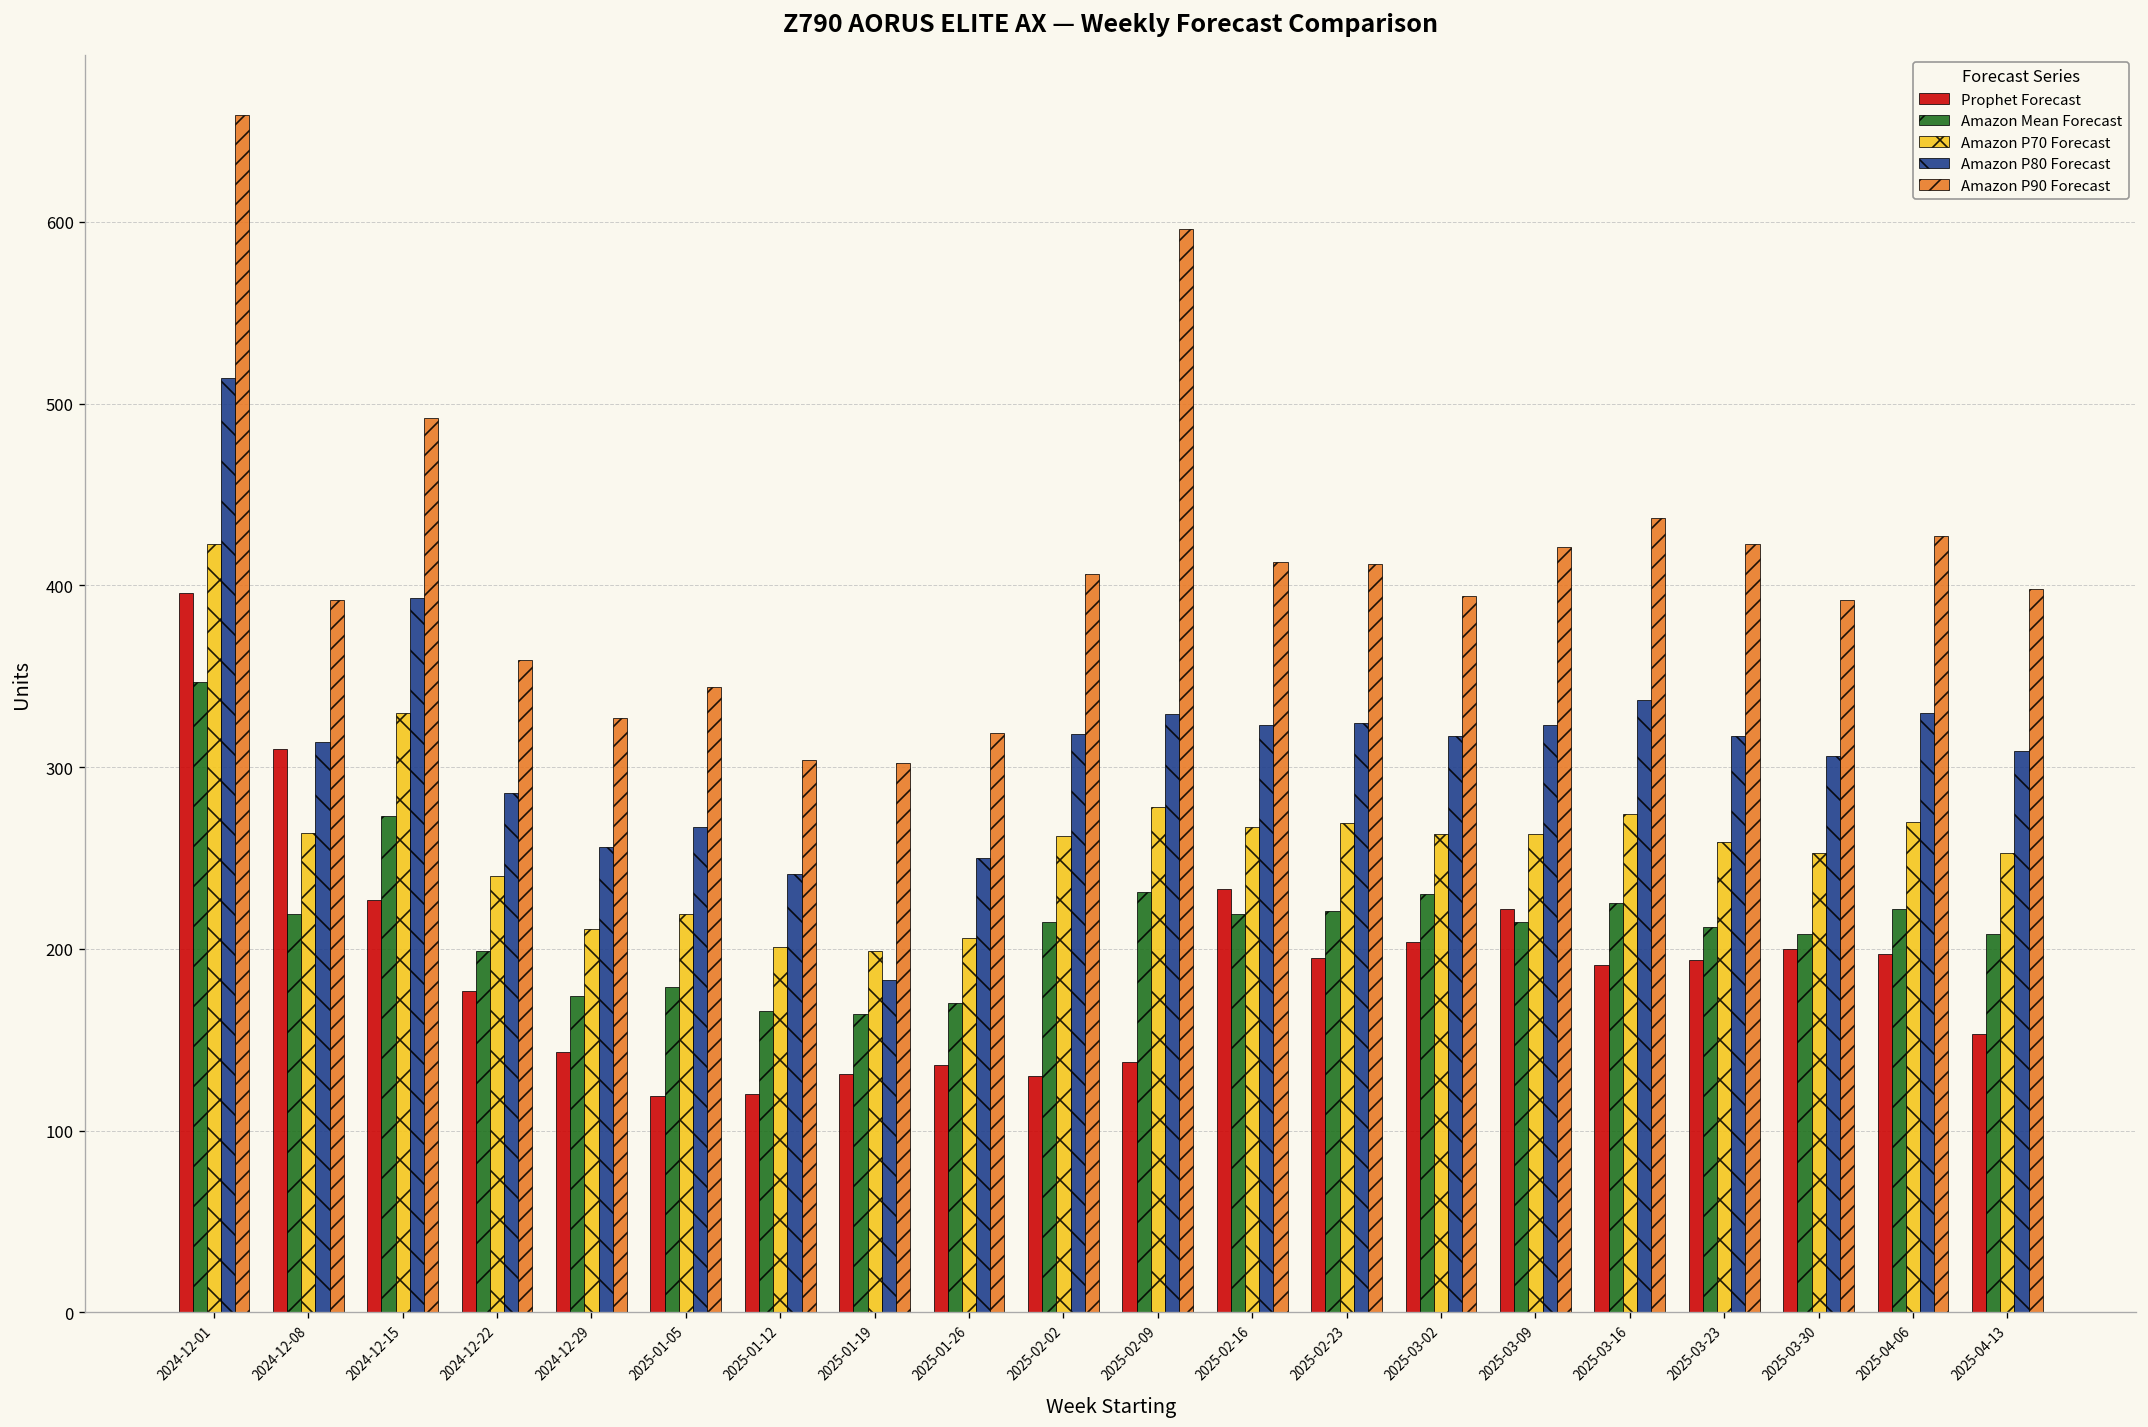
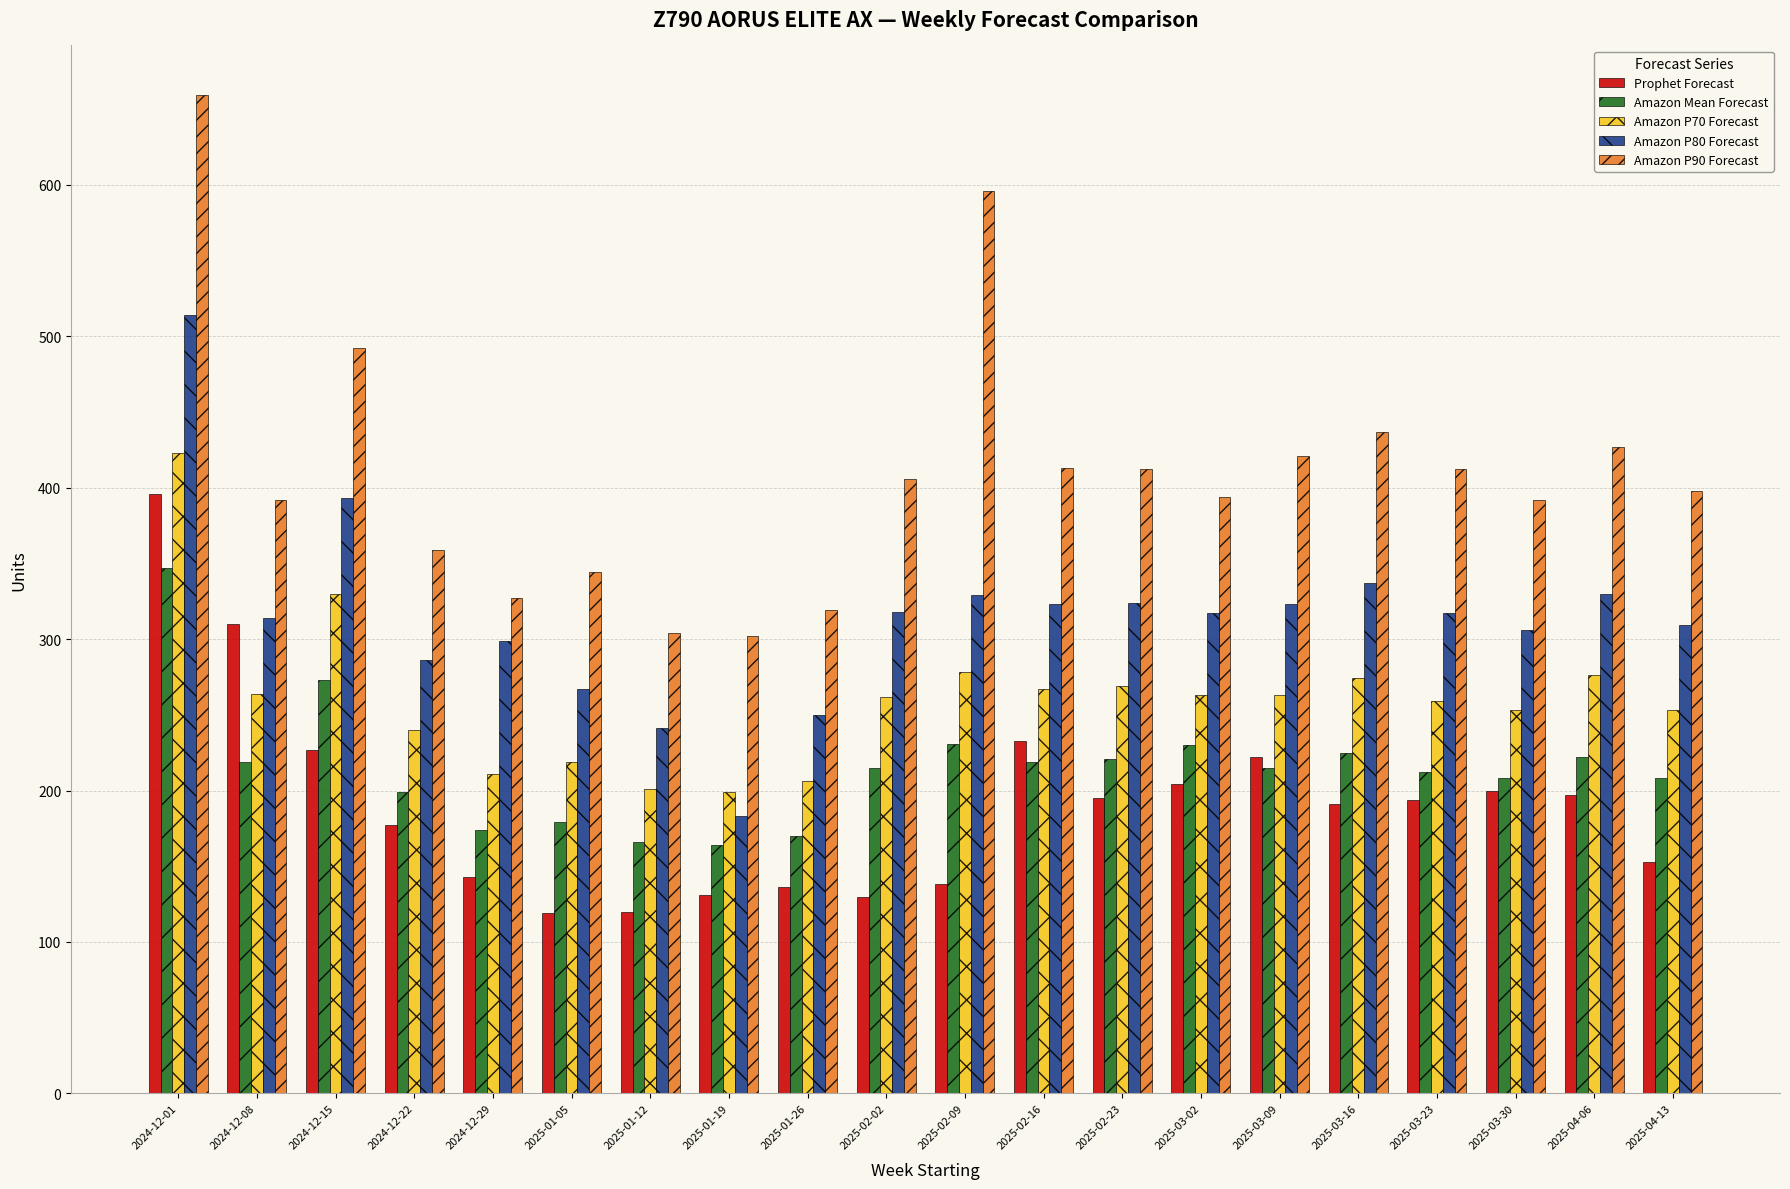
  {
    "Prophet Forecast": {
      "2024-12-01": 396,
      "2024-12-08": 310,
      "2024-12-15": 227,
      "2024-12-22": 177,
      "2024-12-29": 143,
      "2025-01-05": 119,
      "2025-01-12": 120,
      "2025-01-19": 131,
      "2025-01-26": 136,
      "2025-02-02": 130,
      "2025-02-09": 138,
      "2025-02-16": 233,
      "2025-02-23": 195,
      "2025-03-02": 204,
      "2025-03-09": 222,
      "2025-03-16": 191,
      "2025-03-23": 194,
      "2025-03-30": 200,
      "2025-04-06": 197,
      "2025-04-13": 153
    },
    "Amazon Mean Forecast": {
      "2024-12-01": 347,
      "2024-12-08": 219,
      "2024-12-15": 273,
      "2024-12-22": 199,
      "2024-12-29": 174,
      "2025-01-05": 179,
      "2025-01-12": 166,
      "2025-01-19": 164,
      "2025-01-26": 170,
      "2025-02-02": 215,
      "2025-02-09": 231,
      "2025-02-16": 219,
      "2025-02-23": 221,
      "2025-03-02": 230,
      "2025-03-09": 215,
      "2025-03-16": 225,
      "2025-03-23": 212,
      "2025-03-30": 208,
      "2025-04-06": 222,
      "2025-04-13": 208
    },
    "Amazon P70 Forecast": {
      "2024-12-01": 423,
      "2024-12-08": 264,
      "2024-12-15": 330,
      "2024-12-22": 240,
      "2024-12-29": 211,
      "2025-01-05": 219,
      "2025-01-12": 201,
      "2025-01-19": 199,
      "2025-01-26": 206,
      "2025-02-02": 262,
      "2025-02-09": 278,
      "2025-02-16": 267,
      "2025-02-23": 269,
      "2025-03-02": 263,
      "2025-03-09": 263,
      "2025-03-16": 274,
      "2025-03-23": 259,
      "2025-03-30": 253,
-     "2025-04-06": 270,
+     "2025-04-06": 276,
      "2025-04-13": 253
    },
    "Amazon P80 Forecast": {
      "2024-12-01": 514,
      "2024-12-08": 314,
      "2024-12-15": 393,
      "2024-12-22": 286,
-     "2024-12-29": 256,
+     "2024-12-29": 299,
      "2025-01-05": 267,
      "2025-01-12": 241,
      "2025-01-19": 183,
      "2025-01-26": 250,
      "2025-02-02": 318,
      "2025-02-09": 329,
      "2025-02-16": 323,
      "2025-02-23": 324,
      "2025-03-02": 317,
      "2025-03-09": 323,
      "2025-03-16": 337,
      "2025-03-23": 317,
      "2025-03-30": 306,
      "2025-04-06": 330,
      "2025-04-13": 309
    },
    "Amazon P90 Forecast": {
      "2024-12-01": 659,
      "2024-12-08": 392,
      "2024-12-15": 492,
      "2024-12-22": 359,
      "2024-12-29": 327,
      "2025-01-05": 344,
      "2025-01-12": 304,
      "2025-01-19": 302,
      "2025-01-26": 319,
      "2025-02-02": 406,
      "2025-02-09": 596,
      "2025-02-16": 413,
      "2025-02-23": 412,
      "2025-03-02": 394,
      "2025-03-09": 421,
      "2025-03-16": 437,
-     "2025-03-23": 423,
+     "2025-03-23": 412,
      "2025-03-30": 392,
      "2025-04-06": 427,
      "2025-04-13": 398
    }
  }
